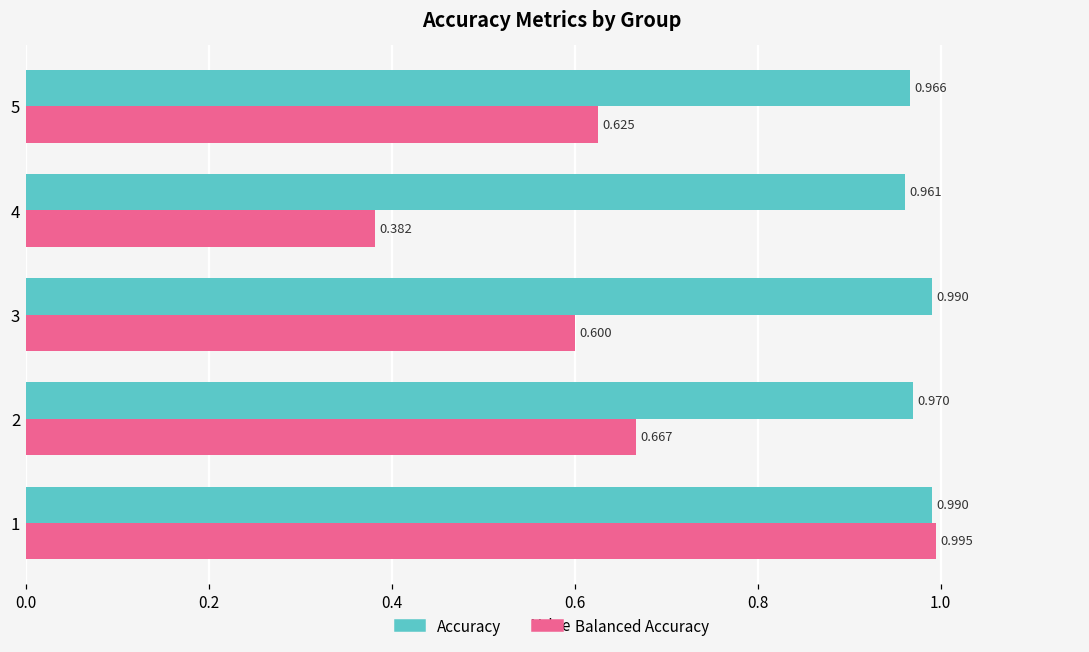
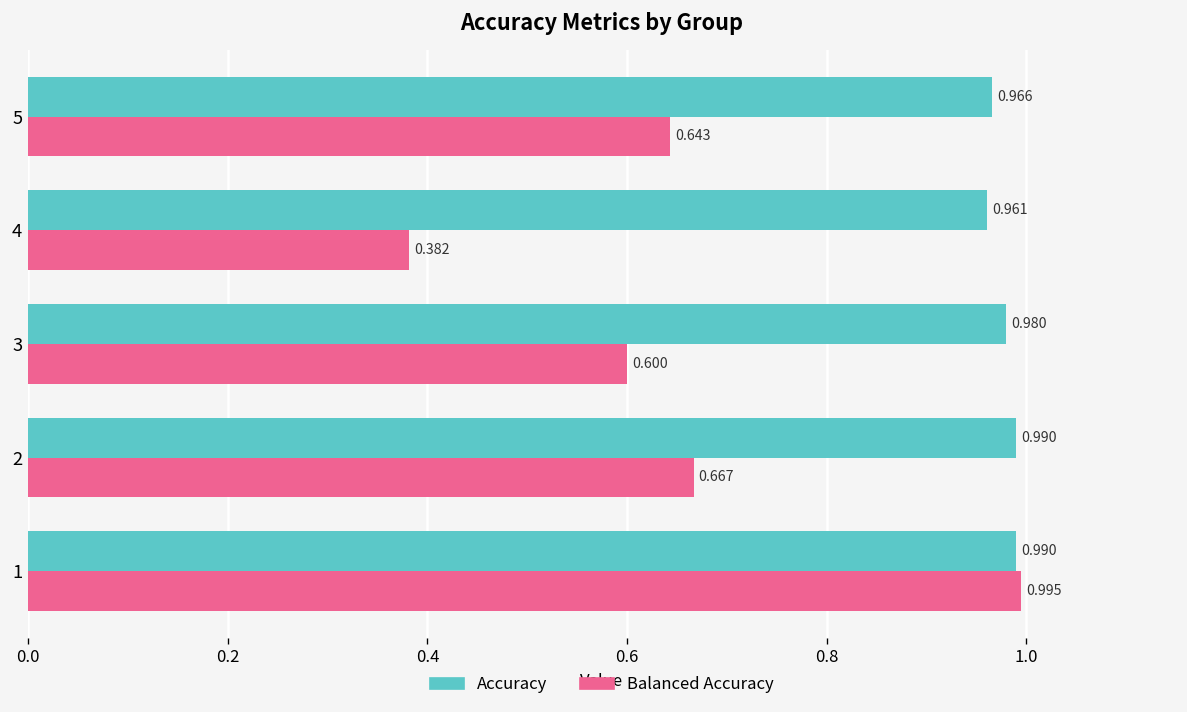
  {
    "Accuracy": {
      "5": 0.966,
      "4": 0.961,
-     "3": 0.990,
-     "2": 0.970,
+     "3": 0.980,
+     "2": 0.990,
      "1": 0.990
    },
    "Balanced Accuracy": {
-     "5": 0.625,
+     "5": 0.643,
      "4": 0.382,
      "3": 0.600,
      "2": 0.667,
      "1": 0.995
    }
  }
